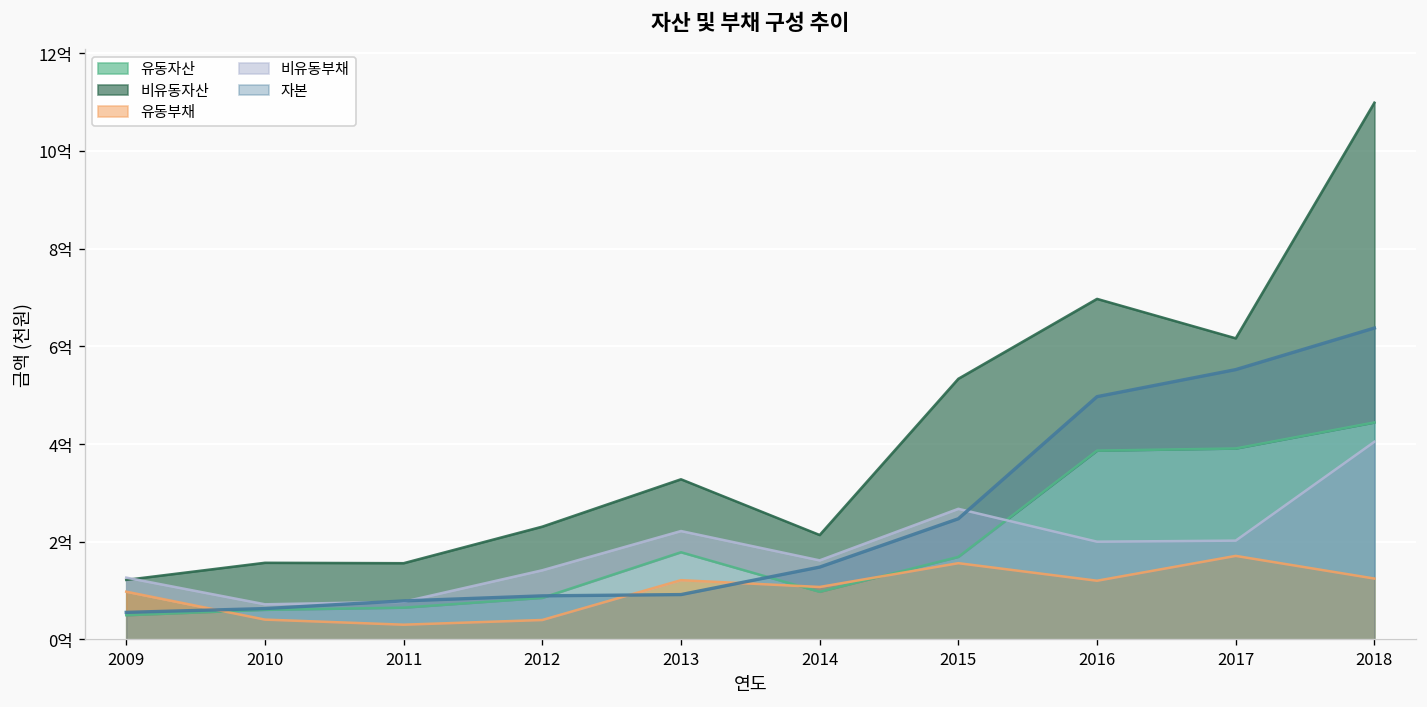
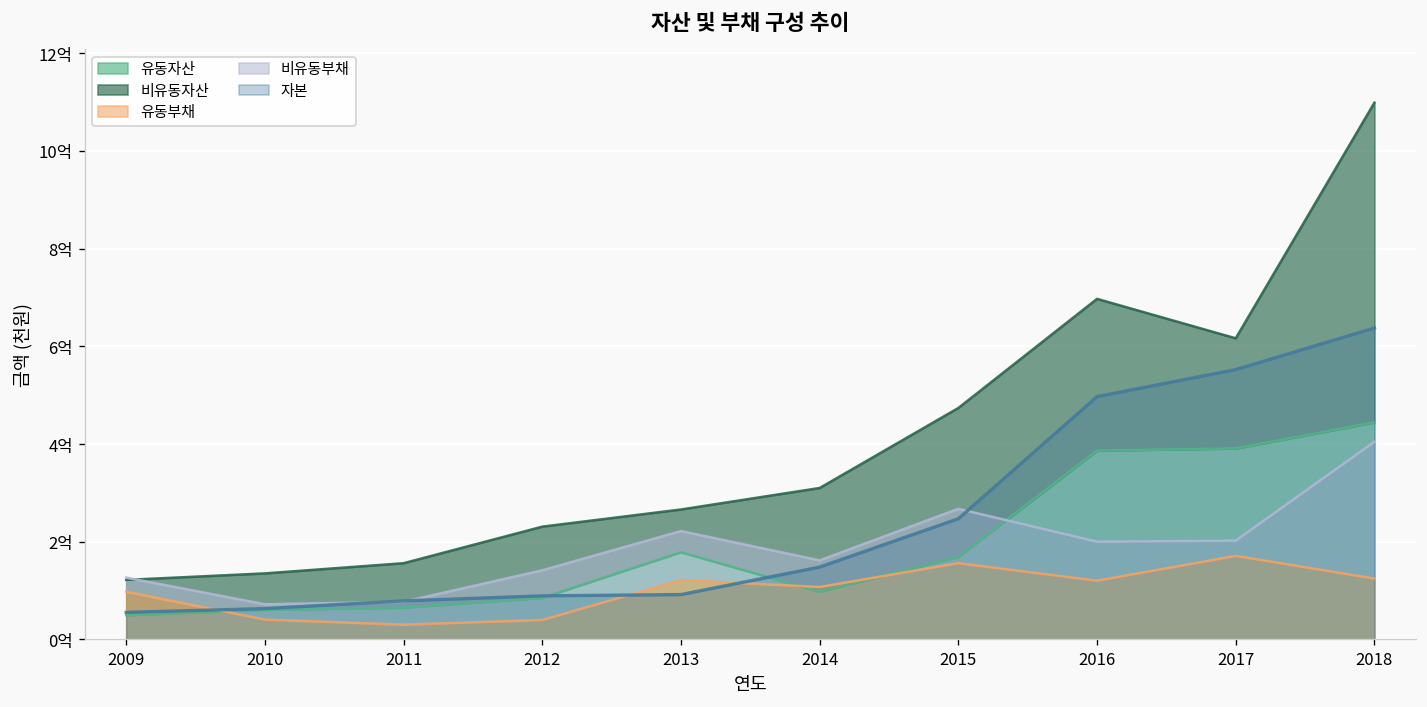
  {
    "유동자산": {
      "2011": "0.7억",
      "2013": "1.8억",
      "2014": "1.0억",
      "2015": "1.7억",
      "2016": "3.9억",
      "2017": "3.9억",
      "2018": "4.4억"
    },
    "비유동자산": {
-     "2010": "1.0억",
+     "2010": "0.7억",
      "2011": "0.9억",
      "2012": "1.5억",
-     "2013": "1.5억",
-     "2014": "1.2억",
-     "2015": "3.6억",
+     "2013": "0.9억",
+     "2014": "2.1억",
+     "2015": "3.0억",
      "2016": "3.1억",
      "2017": "2.3억",
      "2018": "6.5억"
    },
    "유동부채": {
      "2009": "1.0억",
      "2010": "0.4억",
      "2011": "0.3억",
      "2012": "0.4억",
      "2013": "1.2억",
      "2014": "1.1억",
      "2015": "1.6억",
      "2016": "1.2억",
      "2017": "1.7억",
      "2018": "1.2억"
    }
  }
